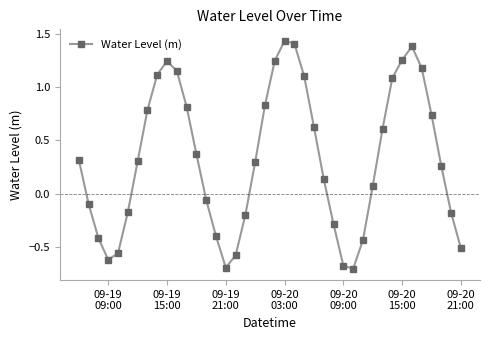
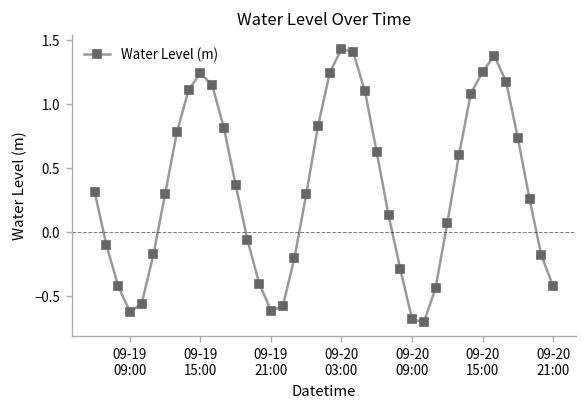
  {
    "09-19 09:00": -0.62,
    "09-19 15:00": 1.24,
-   "09-19 21:00": -0.69,
+   "09-19 21:00": -0.61,
    "09-20 03:00": 1.43,
    "09-20 09:00": -0.68,
    "09-20 15:00": 1.25,
-   "09-20 21:00": -0.51
+   "09-20 21:00": -0.42
  }
